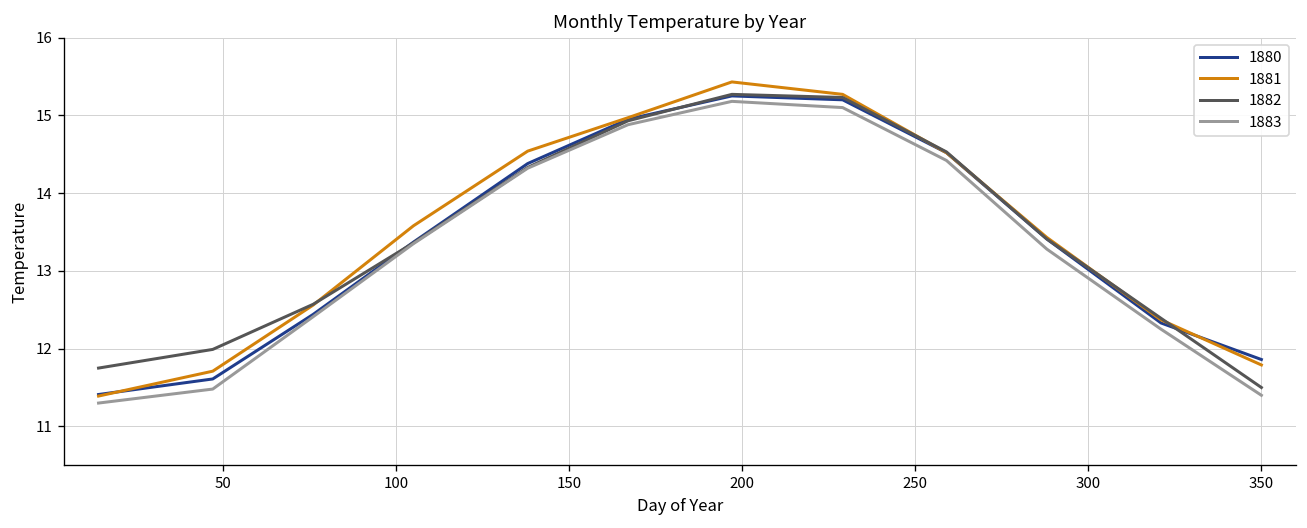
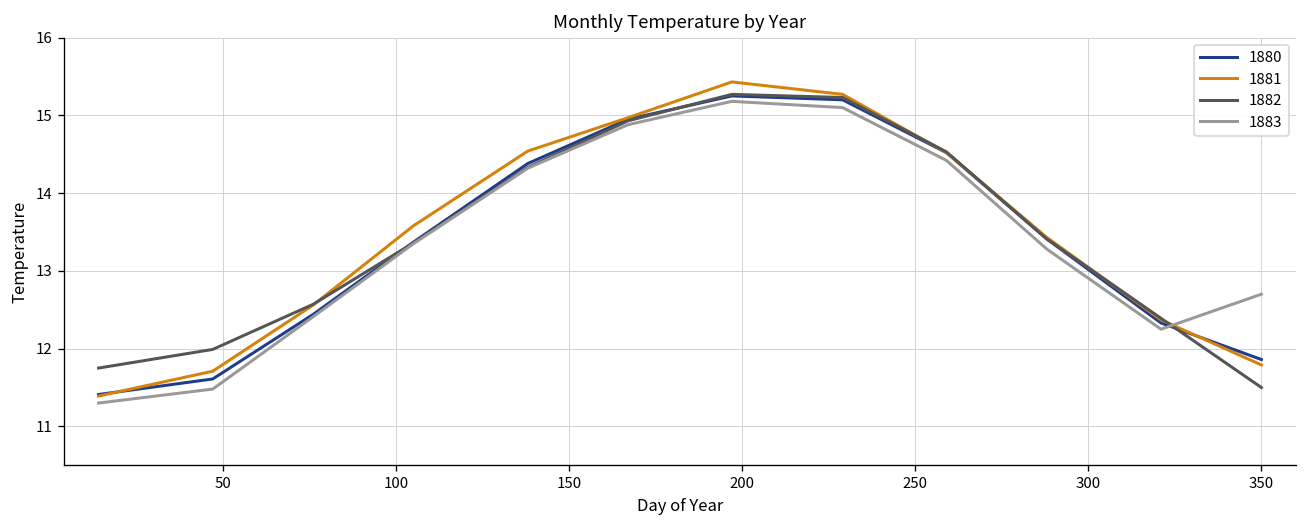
  {
    "1880": {
      "350": 11.9
    },
    "1881": {
      "350": 11.8
    },
    "1882": {
      "350": 11.5
    },
    "1883": {
-     "350": 11.4
+     "350": 12.7
    }
  }
